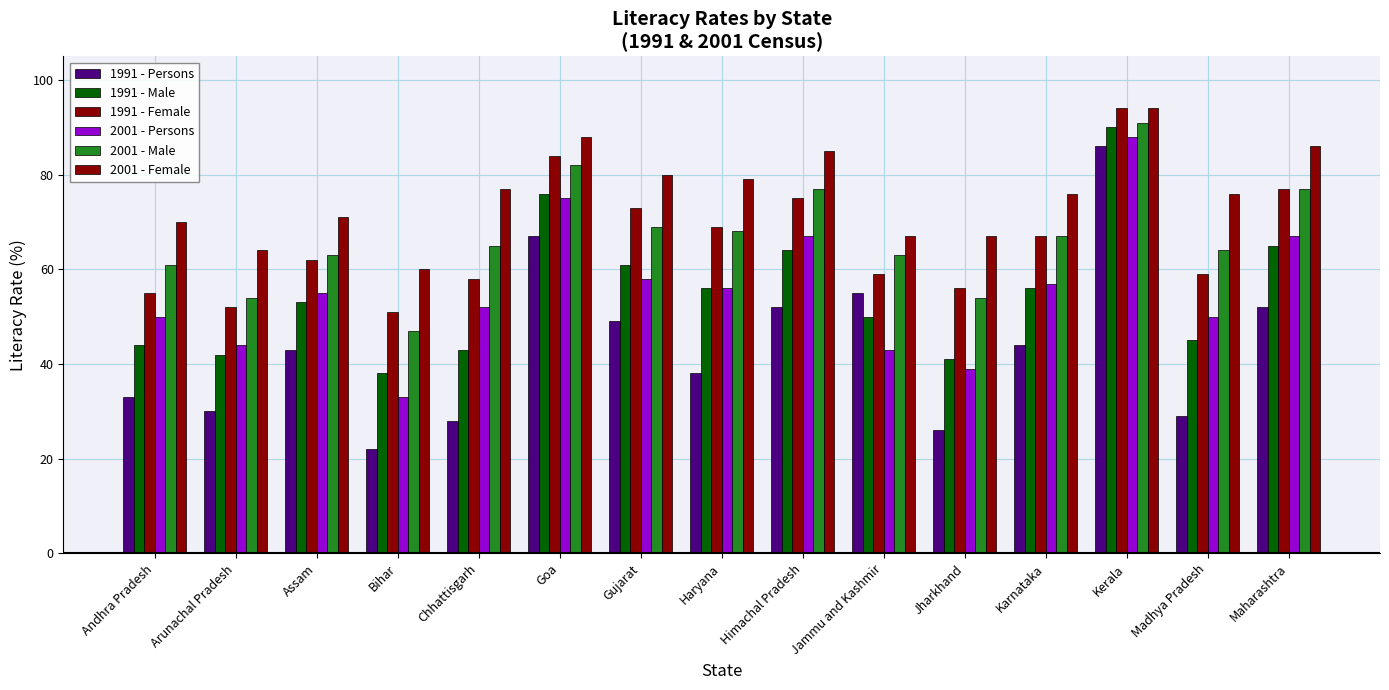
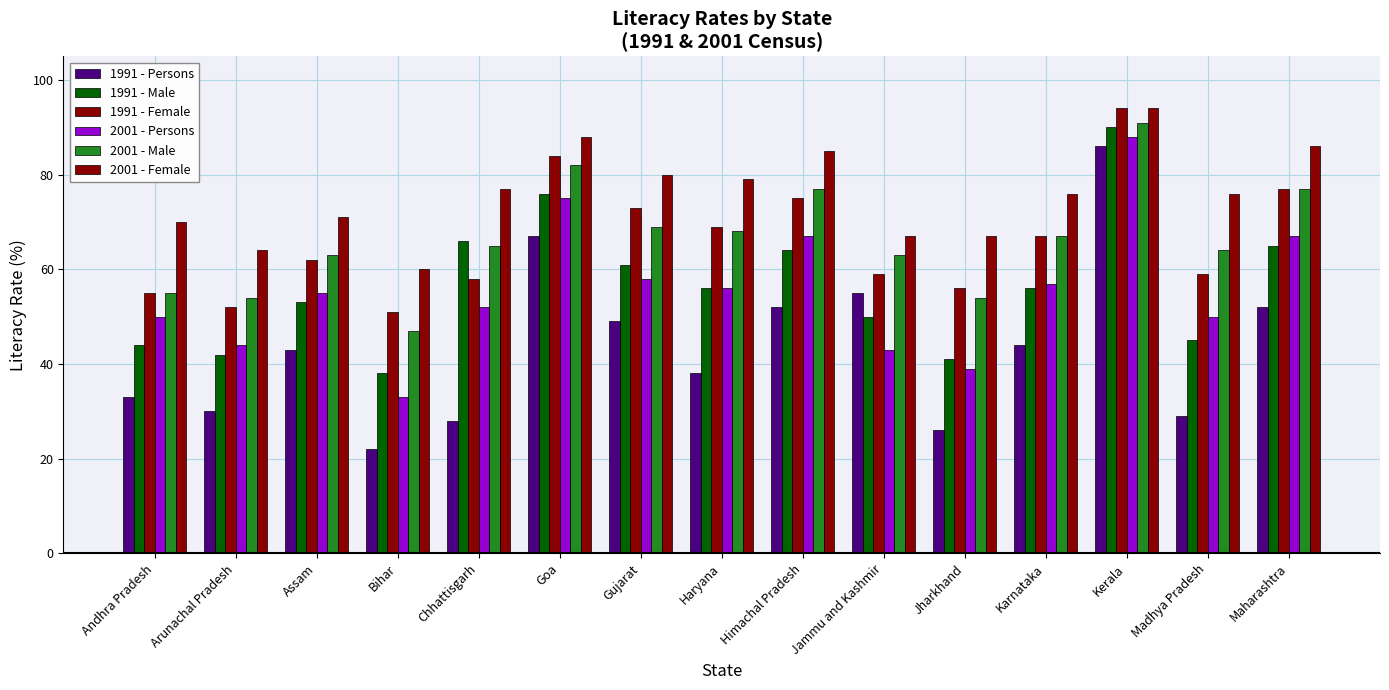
  {
    "1991 - Persons": {
      "Andhra Pradesh": 33,
      "Arunachal Pradesh": 30,
      "Assam": 43,
      "Bihar": 22,
      "Chhattisgarh": 28,
      "Goa": 67,
      "Gujarat": 49,
      "Haryana": 38,
      "Himachal Pradesh": 52,
      "Jammu and Kashmir": 55,
      "Jharkhand": 26,
      "Karnataka": 44,
      "Kerala": 86,
      "Madhya Pradesh": 29,
      "Maharashtra": 52
    },
    "1991 - Male": {
      "Andhra Pradesh": 44,
      "Arunachal Pradesh": 42,
      "Assam": 53,
      "Bihar": 38,
-     "Chhattisgarh": 43,
+     "Chhattisgarh": 66,
      "Goa": 76,
      "Gujarat": 61,
      "Haryana": 56,
      "Himachal Pradesh": 64,
      "Jammu and Kashmir": 50,
      "Jharkhand": 41,
      "Karnataka": 56,
      "Kerala": 90,
      "Madhya Pradesh": 45,
      "Maharashtra": 65
    },
    "2001 - Persons": {
      "Andhra Pradesh": 50,
      "Arunachal Pradesh": 44,
      "Assam": 55,
      "Bihar": 33,
      "Chhattisgarh": 52,
      "Goa": 75,
      "Gujarat": 58,
      "Haryana": 56,
      "Himachal Pradesh": 67,
      "Jammu and Kashmir": 43,
      "Jharkhand": 39,
      "Karnataka": 57,
      "Kerala": 88,
      "Madhya Pradesh": 50,
      "Maharashtra": 67
    },
    "2001 - Male": {
-     "Andhra Pradesh": 61,
+     "Andhra Pradesh": 55,
      "Arunachal Pradesh": 54,
      "Assam": 63,
      "Bihar": 47,
      "Chhattisgarh": 65,
      "Goa": 82,
      "Gujarat": 69,
      "Haryana": 68,
      "Himachal Pradesh": 77,
      "Jammu and Kashmir": 63,
      "Jharkhand": 54,
      "Karnataka": 67,
      "Kerala": 91,
      "Madhya Pradesh": 64,
      "Maharashtra": 77
    }
  }
